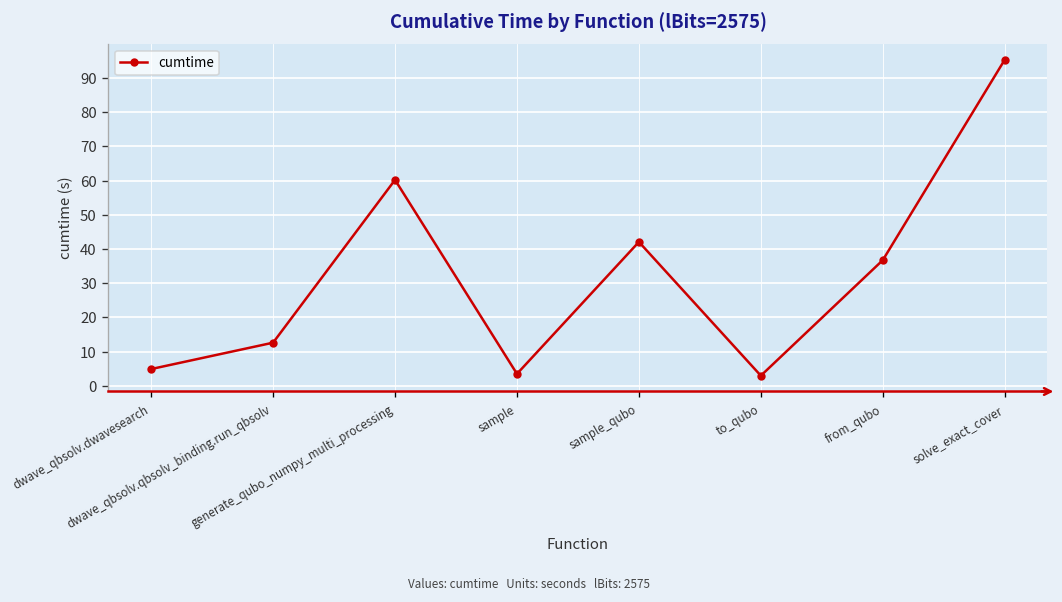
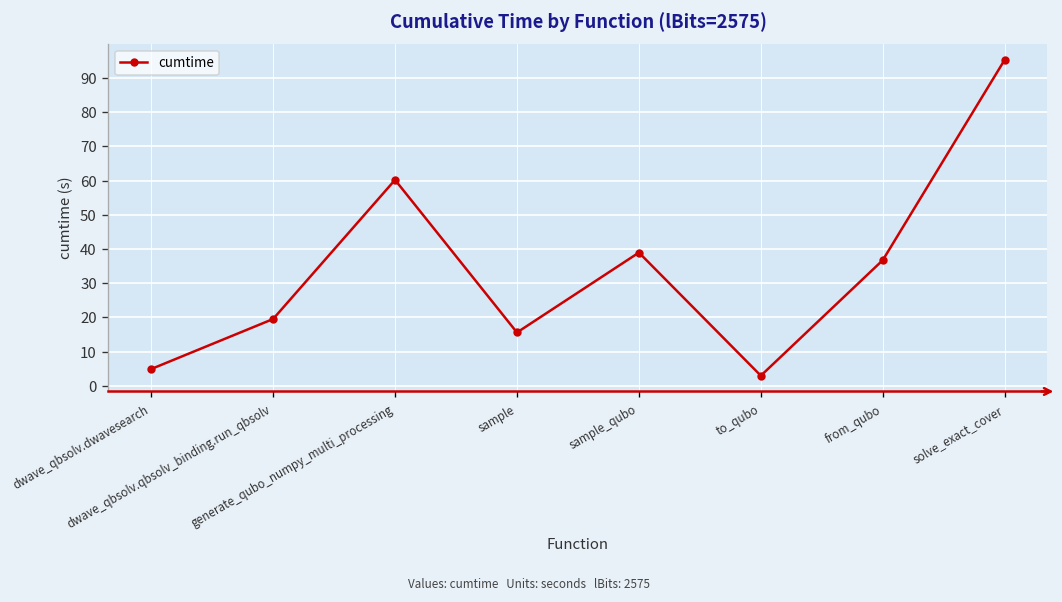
  {
    "dwave_qbsolv.dwavesearch": 5,
-   "dwave_qbsolv.qbsolv_binding.run_qbsolv": 13,
+   "dwave_qbsolv.qbsolv_binding.run_qbsolv": 20,
    "generate_qubo_numpy_multi_processing": 60,
-   "sample": 3,
-   "sample_qubo": 42,
+   "sample": 16,
+   "sample_qubo": 39,
    "to_qubo": 3,
    "from_qubo": 37,
    "solve_exact_cover": 95
  }
